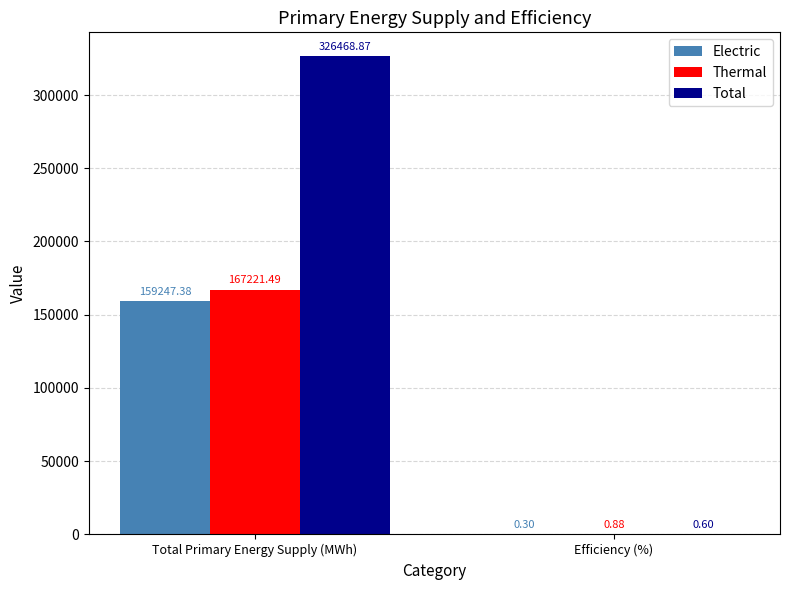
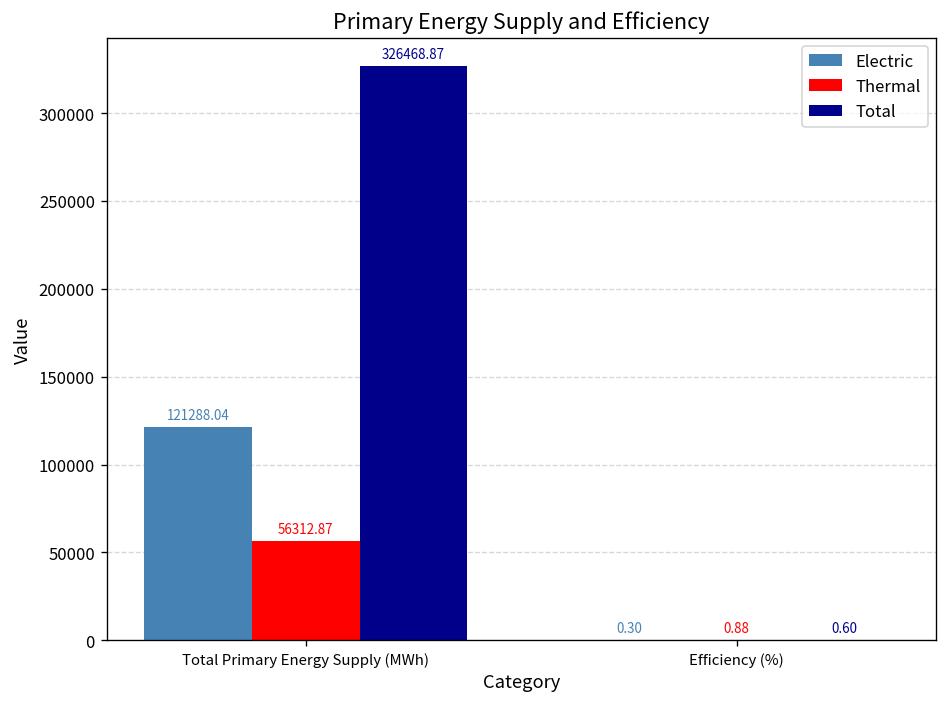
  {
    "Electric": {
-     "Total Primary Energy Supply (MWh)": 159247.38,
+     "Total Primary Energy Supply (MWh)": 121288.04,
      "Efficiency (%)": 0.30
    },
    "Thermal": {
-     "Total Primary Energy Supply (MWh)": 167221.49,
+     "Total Primary Energy Supply (MWh)": 56312.87,
      "Efficiency (%)": 0.88
    },
    "Total": {
      "Total Primary Energy Supply (MWh)": 326468.87,
      "Efficiency (%)": 0.60
    }
  }
